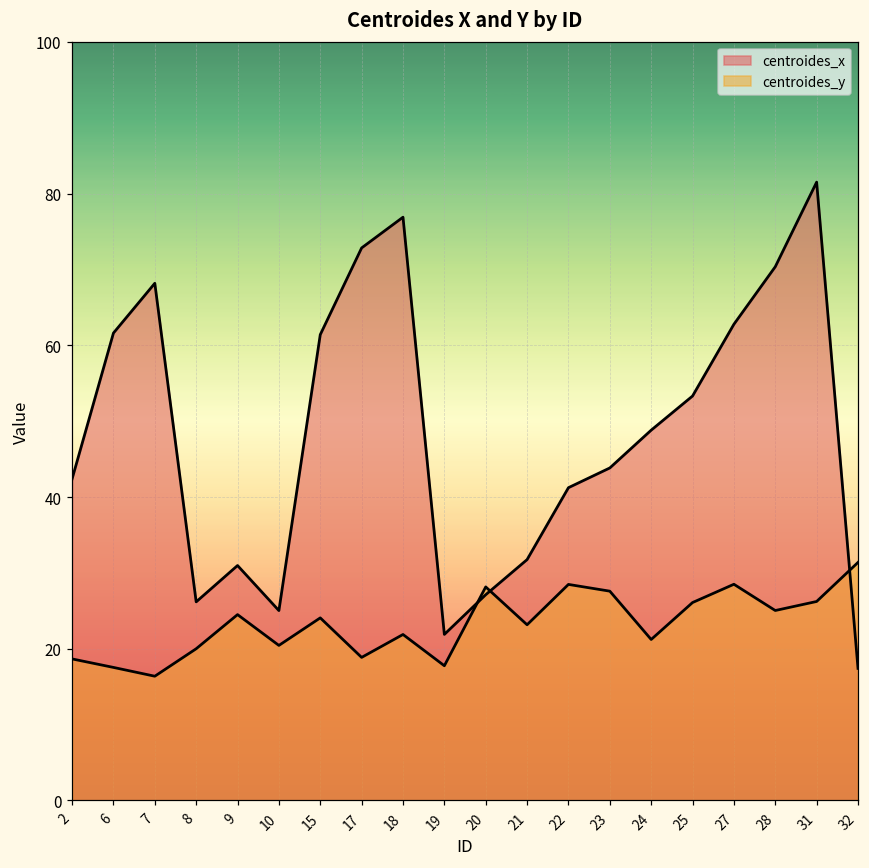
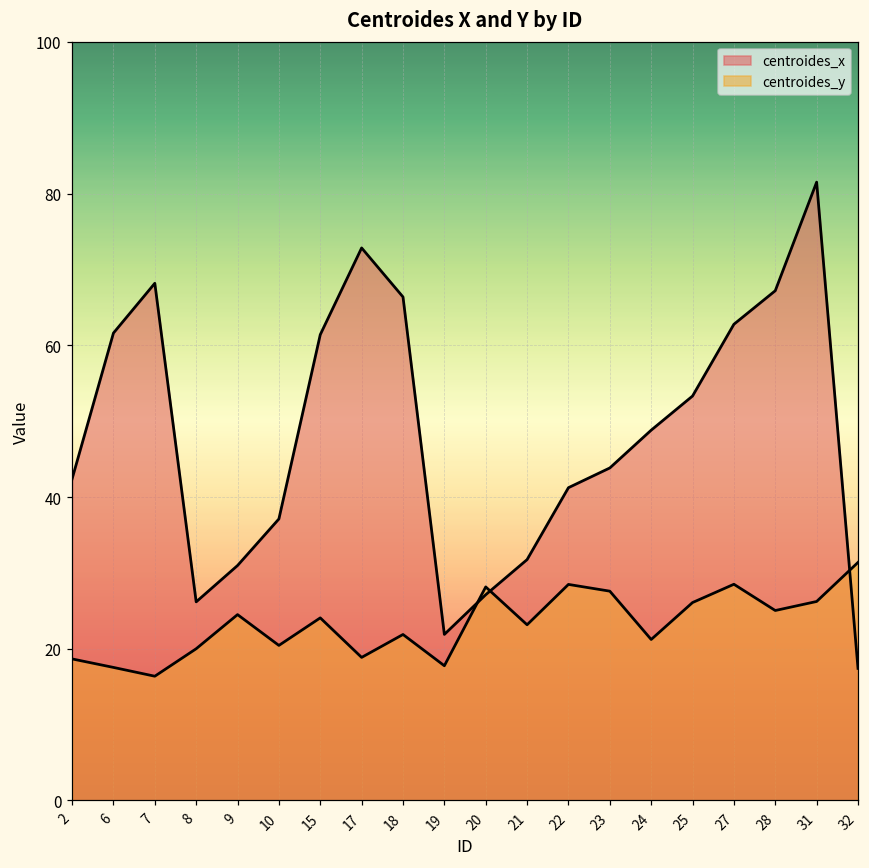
  {
    "centroides_x": {
      "2": 42,
      "6": 62,
      "7": 68,
      "8": 26,
      "9": 31,
-     "10": 25,
+     "10": 37,
      "15": 61,
      "17": 73,
-     "18": 77,
+     "18": 66,
      "19": 22,
      "20": 27,
      "21": 32,
      "22": 41,
      "23": 44,
      "24": 49,
      "25": 53,
      "27": 63,
-     "28": 70,
+     "28": 67,
      "31": 82,
      "32": 17
    },
    "centroides_y": {
      "2": 19,
      "6": 18,
      "7": 16,
      "8": 20,
      "9": 25,
      "10": 20,
      "15": 24,
      "17": 19,
      "18": 22,
      "19": 18,
      "20": 28,
      "21": 23,
      "22": 28,
      "23": 28,
      "24": 21,
      "25": 26,
      "27": 29,
      "28": 25,
      "31": 26,
      "32": 31
    }
  }
